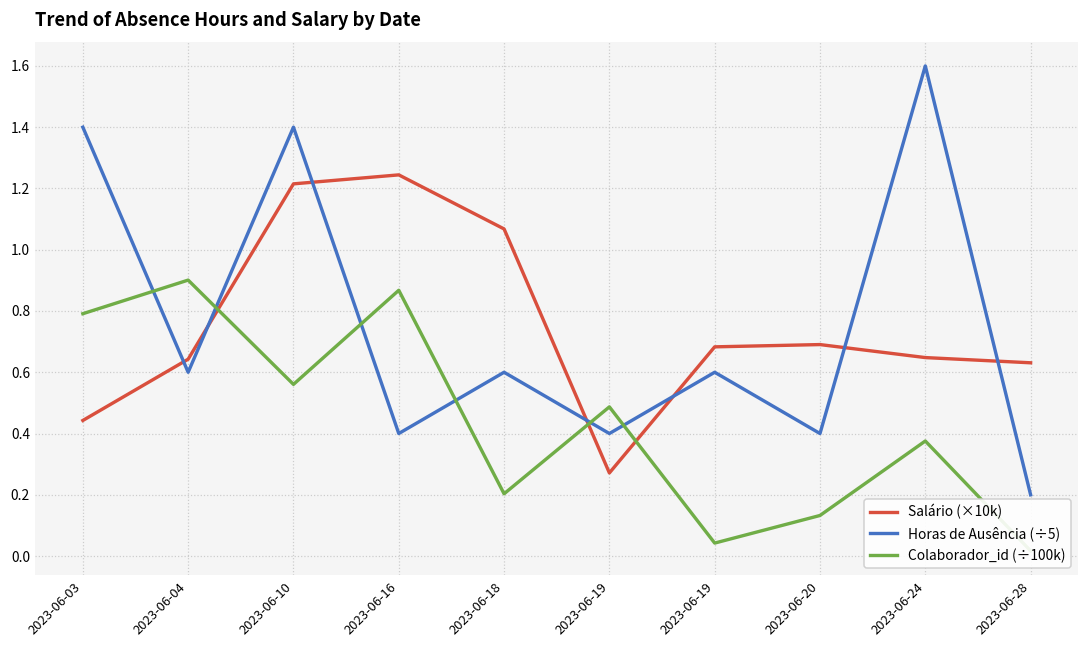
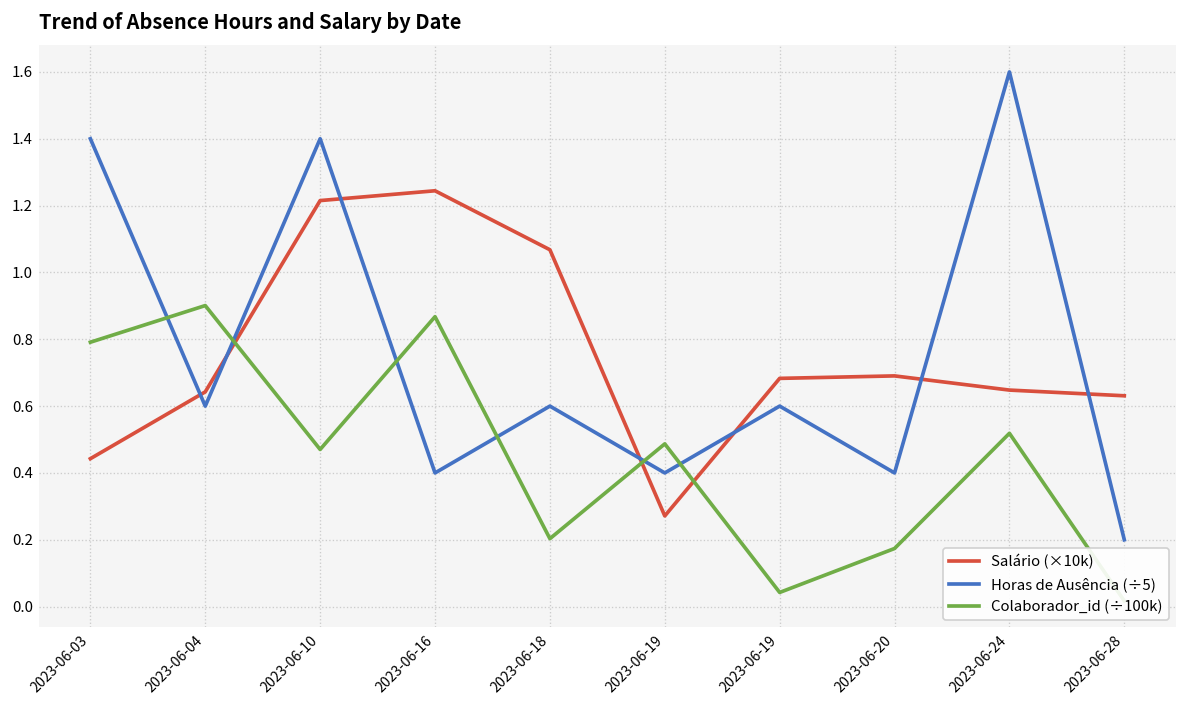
  {
    "Salário (×10k)": {
      "2023-06-03": 0.44,
      "2023-06-04": 0.64,
      "2023-06-10": 1.22,
      "2023-06-16": 1.24,
      "2023-06-18": 1.07,
      "2023-06-20": 0.69,
      "2023-06-24": 0.65,
      "2023-06-28": 0.63
    },
    "Horas de Ausência (÷5)": {
      "2023-06-03": 1.40,
      "2023-06-04": 0.60,
      "2023-06-10": 1.40,
      "2023-06-16": 0.40,
      "2023-06-18": 0.60,
      "2023-06-20": 0.40,
      "2023-06-24": 1.60,
      "2023-06-28": 0.20
    },
    "Colaborador_id (÷100k)": {
      "2023-06-03": 0.79,
      "2023-06-04": 0.90,
-     "2023-06-10": 0.56,
+     "2023-06-10": 0.47,
      "2023-06-16": 0.87,
      "2023-06-18": 0.20,
-     "2023-06-20": 0.13,
-     "2023-06-24": 0.38
+     "2023-06-20": 0.17,
+     "2023-06-24": 0.52
    }
  }
